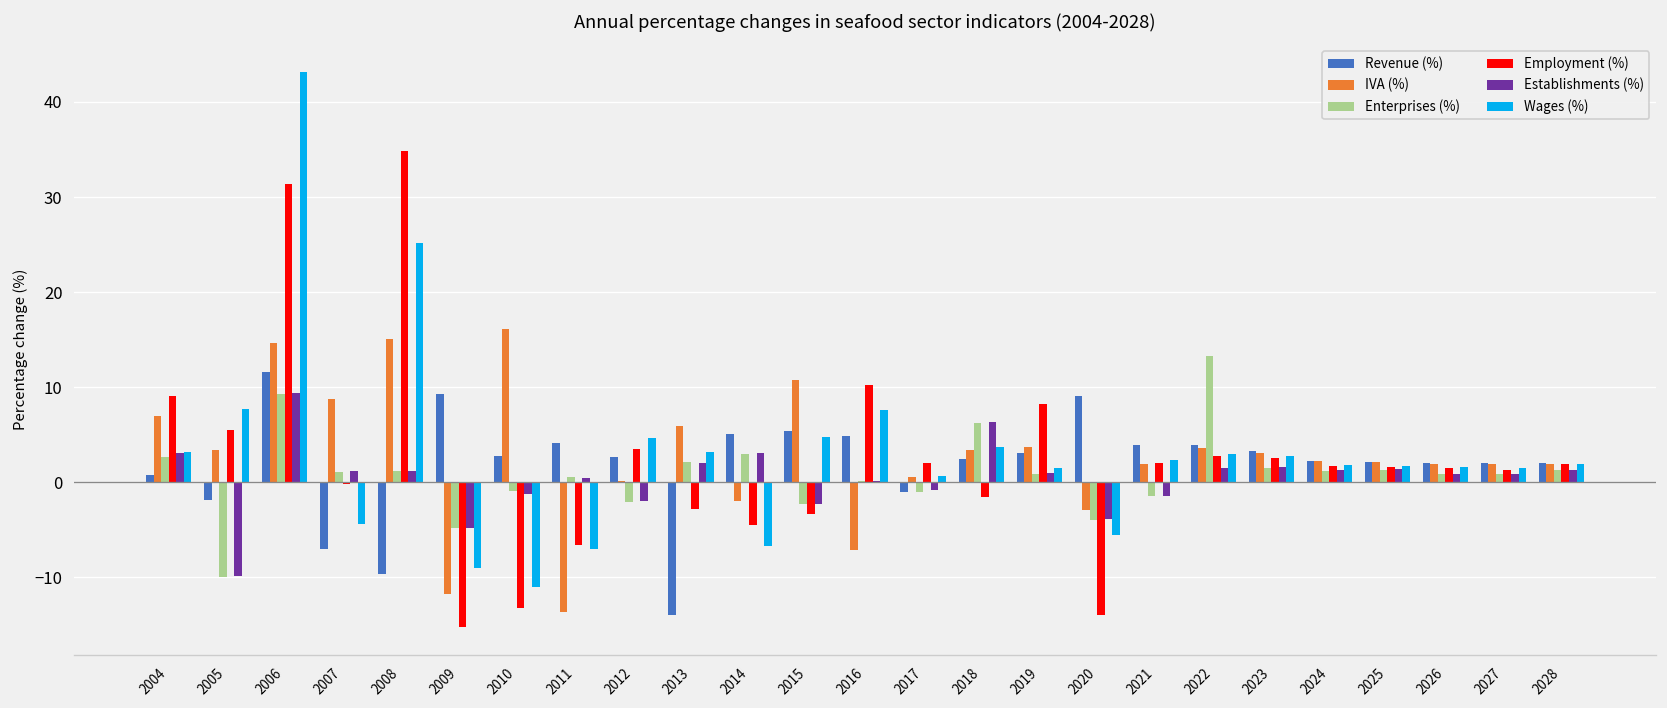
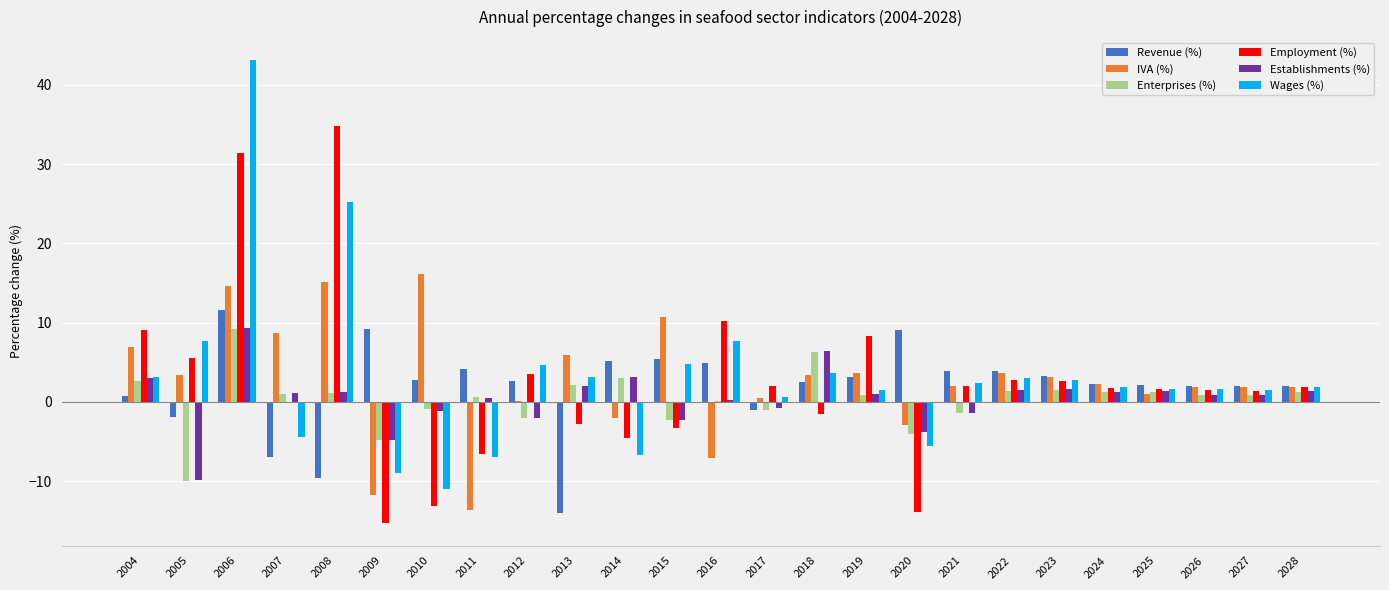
  {
    "Revenue (%)": {
      "2004": 1,
      "2005": -2,
      "2006": 12,
      "2007": -7,
      "2008": -10,
      "2009": 9,
      "2010": 3,
      "2011": 4,
      "2012": 3,
      "2013": -14,
      "2014": 5,
      "2015": 5,
      "2016": 5,
      "2017": -1,
      "2018": 2,
      "2019": 3,
      "2020": 9,
      "2021": 4,
      "2022": 4,
      "2023": 3,
      "2024": 2,
      "2025": 2,
      "2026": 2,
      "2027": 2,
      "2028": 2
    },
    "IVA (%)": {
      "2004": 7,
      "2005": 3,
      "2006": 15,
      "2007": 9,
      "2008": 15,
      "2009": -12,
      "2010": 16,
      "2011": -14,
      "2013": 6,
      "2014": -2,
      "2015": 11,
      "2016": -7,
      "2017": 1,
      "2018": 3,
      "2019": 4,
      "2020": -3,
      "2021": 2,
      "2022": 4,
      "2023": 3,
      "2024": 2,
-     "2025": 2,
+     "2025": 1,
      "2026": 2,
      "2027": 2,
      "2028": 2
    },
    "Enterprises (%)": {
      "2004": 3,
      "2005": -10,
      "2006": 9,
      "2007": 1,
      "2008": 1,
      "2009": -5,
      "2010": -1,
      "2011": 1,
      "2012": -2,
      "2013": 2,
      "2014": 3,
      "2015": -2,
      "2017": -1,
      "2018": 6,
      "2019": 1,
      "2020": -4,
      "2021": -1,
-     "2022": 13,
+     "2022": 1,
      "2023": 1,
      "2024": 1,
      "2025": 1,
      "2026": 1,
      "2027": 1,
      "2028": 1
    },
    "Employment (%)": {
      "2004": 9,
      "2005": 6,
      "2006": 31,
      "2008": 35,
      "2009": -15,
      "2010": -13,
      "2011": -7,
      "2012": 4,
      "2013": -3,
      "2014": -5,
      "2015": -3,
      "2016": 10,
      "2017": 2,
      "2018": -2,
      "2019": 8,
      "2020": -14,
      "2021": 2,
      "2022": 3,
      "2023": 3,
      "2024": 2,
      "2025": 2,
      "2026": 2,
      "2027": 1,
      "2028": 2
    },
    "Establishments (%)": {
      "2004": 3,
      "2005": -10,
      "2006": 9,
      "2007": 1,
      "2008": 1,
      "2009": -5,
      "2010": -1,
      "2011": 0,
      "2012": -2,
      "2013": 2,
      "2014": 3,
      "2015": -2,
      "2017": -1,
      "2018": 6,
      "2019": 1,
      "2020": -4,
      "2021": -1,
      "2022": 2,
      "2023": 2,
      "2024": 1,
      "2025": 1,
      "2026": 1,
      "2027": 1,
      "2028": 1
    },
    "Wages (%)": {
      "2004": 3,
      "2005": 8,
      "2006": 43,
      "2007": -4,
      "2008": 25,
      "2009": -9,
      "2010": -11,
      "2011": -7,
      "2012": 5,
      "2013": 3,
      "2014": -7,
      "2015": 5,
      "2016": 8,
      "2017": 1,
      "2018": 4,
      "2019": 1,
      "2020": -6,
      "2021": 2,
      "2022": 3,
      "2023": 3,
      "2024": 2,
      "2025": 2,
      "2026": 2,
      "2027": 1,
      "2028": 2
    }
  }
